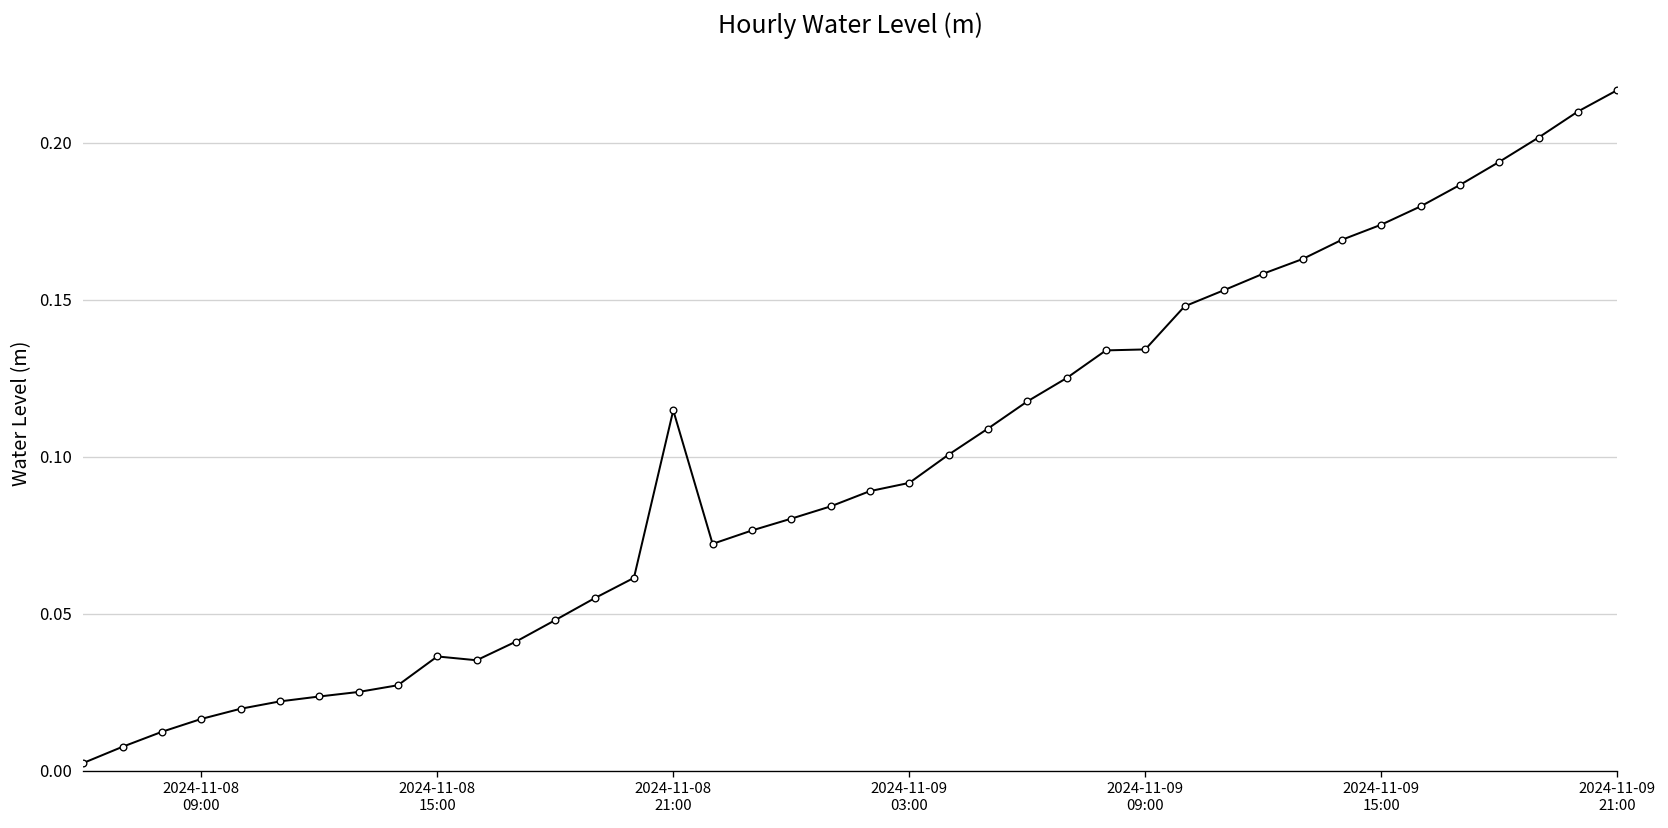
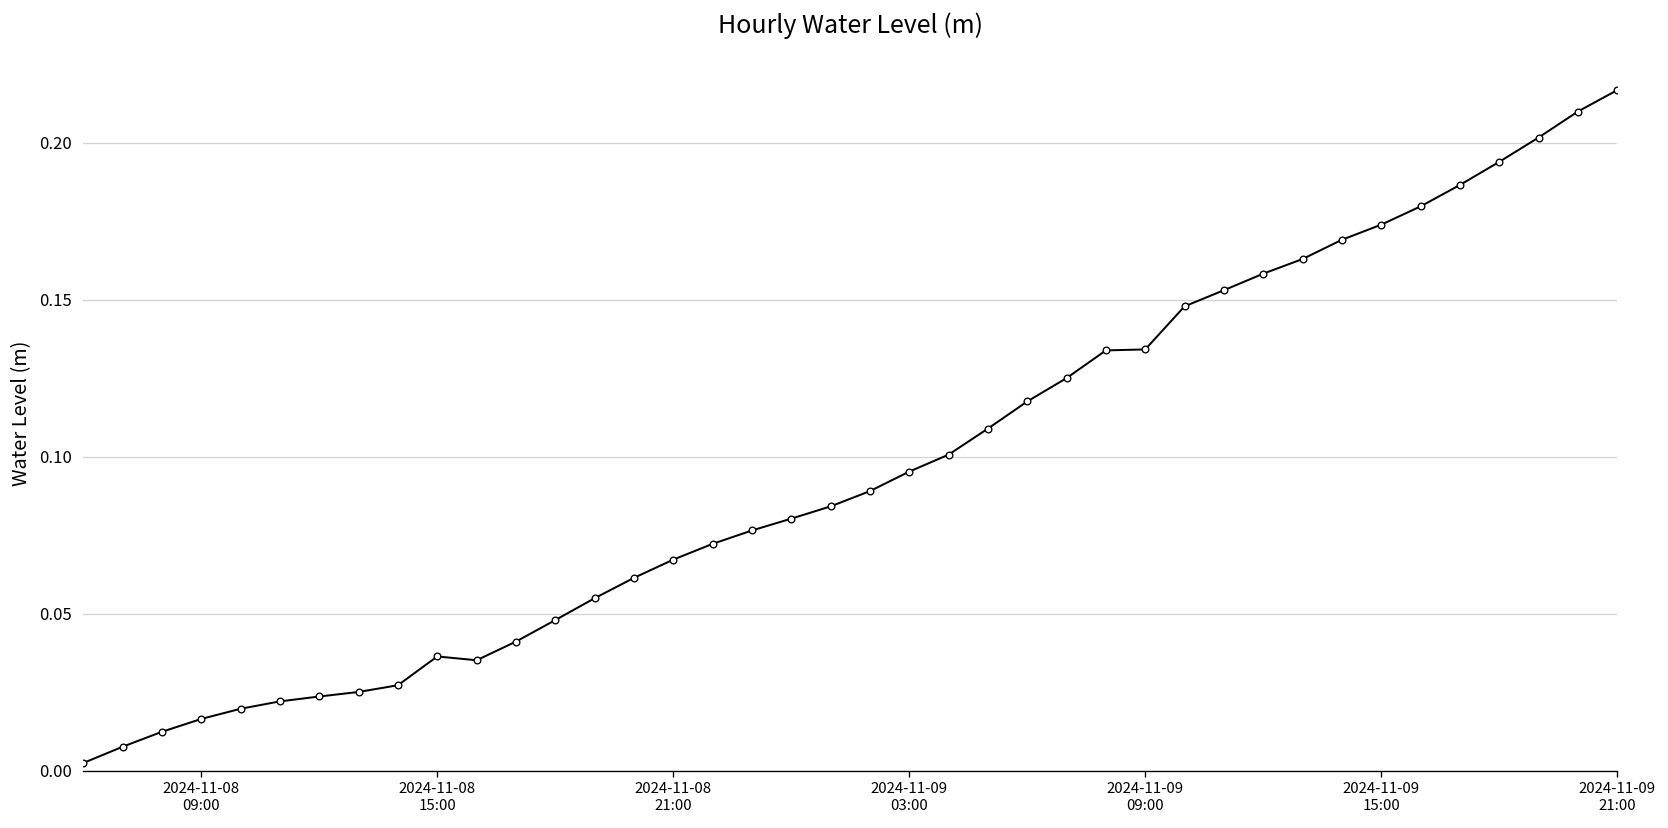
  {
    "2024-11-08 09:00": 0.016,
    "2024-11-08 15:00": 0.036,
-   "2024-11-08 21:00": 0.115,
-   "2024-11-09 03:00": 0.092,
+   "2024-11-08 21:00": 0.067,
+   "2024-11-09 03:00": 0.095,
    "2024-11-09 09:00": 0.134,
    "2024-11-09 15:00": 0.174,
    "2024-11-09 21:00": 0.217
  }
